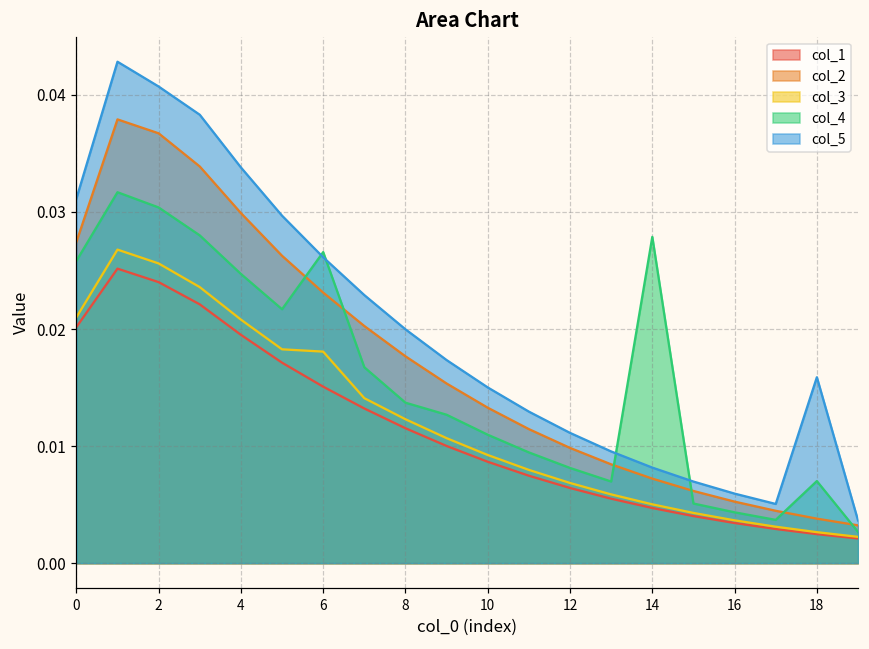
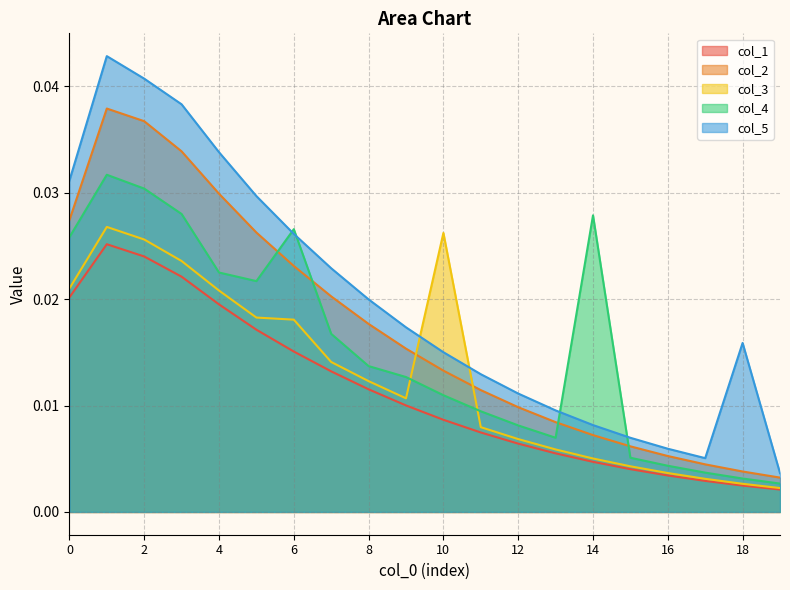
  {
    "col_3": {
      "0": 0.0210,
      "2": 0.0256,
      "4": 0.0208,
      "6": 0.0181,
      "8": 0.0123,
-     "10": 0.0092,
+     "10": 0.0262,
      "12": 0.0068,
      "14": 0.0050
    },
    "col_4": {
      "0": 0.0258,
      "2": 0.0304,
-     "4": 0.0247,
+     "4": 0.0225,
      "6": 0.0266,
      "8": 0.0137,
      "10": 0.0110,
      "12": 0.0081,
      "14": 0.0279,
      "16": 0.0043,
-     "18": 0.0070
+     "18": 0.0031
    },
    "col_5": {
      "0": 0.0311,
      "2": 0.0407,
      "4": 0.0338,
      "6": 0.0261,
      "8": 0.0200,
      "10": 0.0150,
      "12": 0.0111,
      "14": 0.0082,
      "16": 0.0059,
      "18": 0.0159
    }
  }
